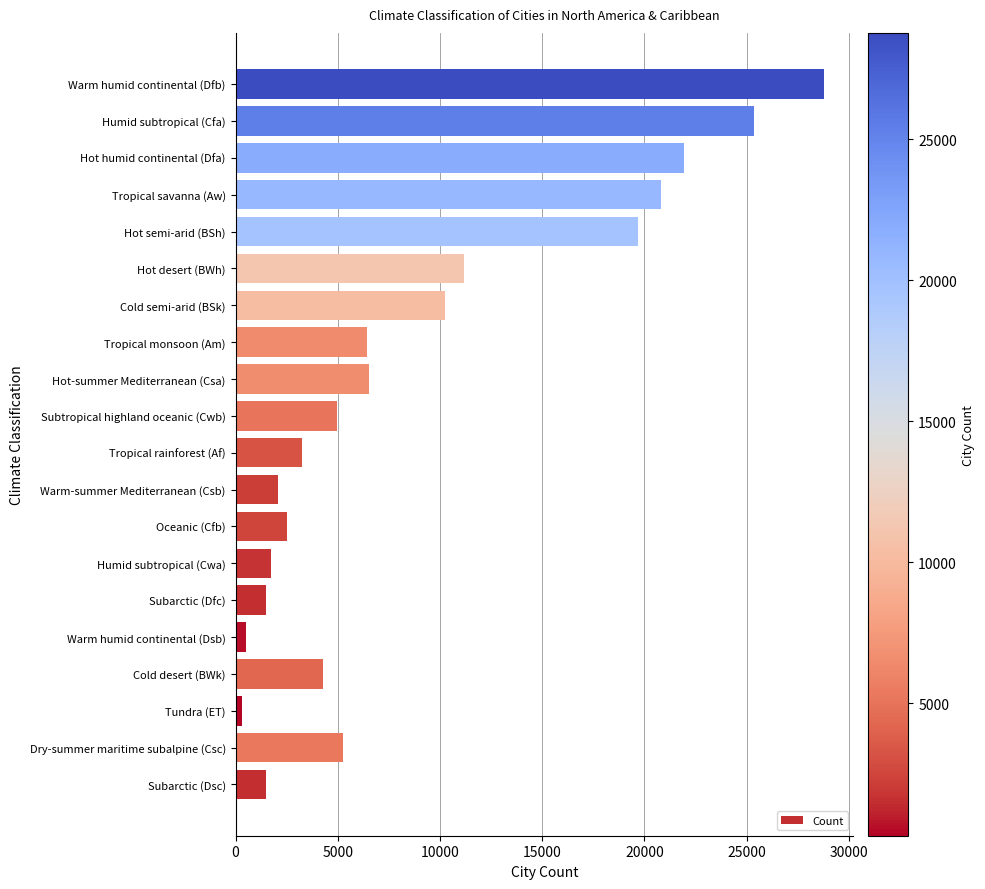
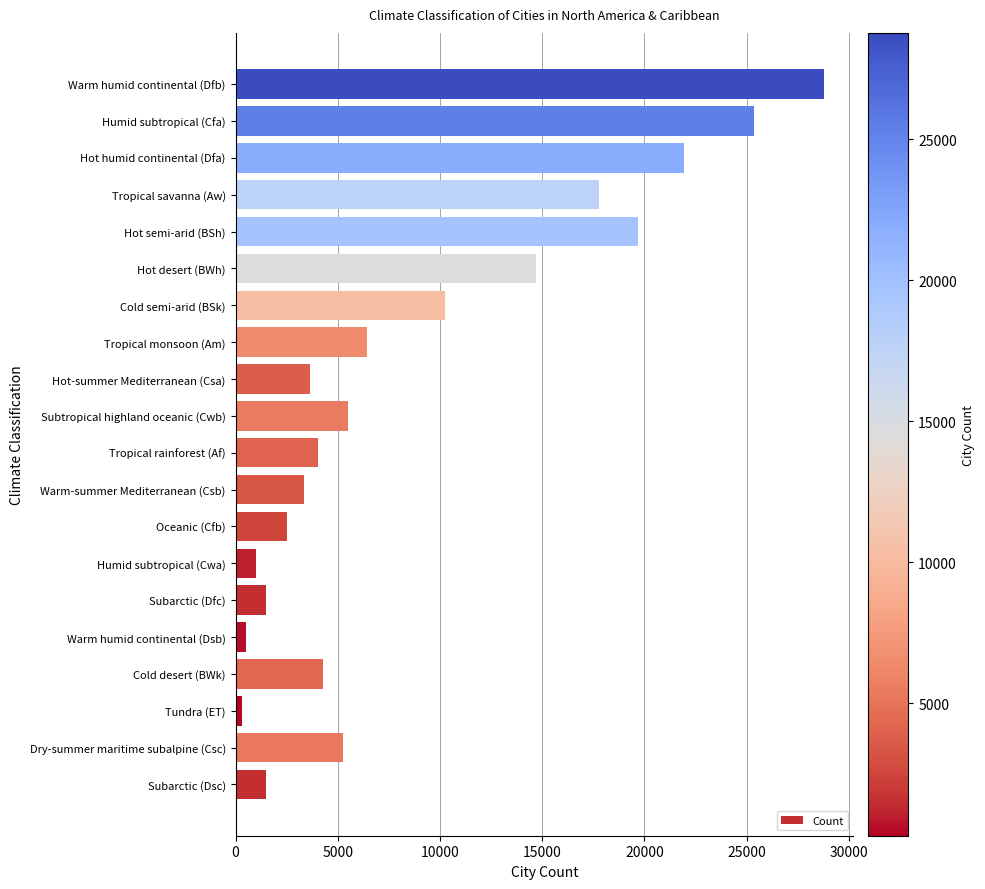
  {
    "Warm humid continental (Dfb)": 28800,
    "Humid subtropical (Cfa)": 25400,
    "Hot humid continental (Dfa)": 21900,
-   "Tropical savanna (Aw)": 20800,
+   "Tropical savanna (Aw)": 17800,
    "Hot semi-arid (BSh)": 19700,
-   "Hot desert (BWh)": 11200,
+   "Hot desert (BWh)": 14700,
    "Cold semi-arid (BSk)": 10200,
    "Tropical monsoon (Am)": 6400,
-   "Hot-summer Mediterranean (Csa)": 6500,
-   "Subtropical highland oceanic (Cwb)": 5000,
-   "Tropical rainforest (Af)": 3300,
-   "Warm-summer Mediterranean (Csb)": 2100,
+   "Hot-summer Mediterranean (Csa)": 3700,
+   "Subtropical highland oceanic (Cwb)": 5500,
+   "Tropical rainforest (Af)": 4000,
+   "Warm-summer Mediterranean (Csb)": 3400,
    "Oceanic (Cfb)": 2500,
-   "Humid subtropical (Cwa)": 1700,
+   "Humid subtropical (Cwa)": 1000,
    "Subarctic (Dfc)": 1500,
    "Warm humid continental (Dsb)": 500,
    "Cold desert (BWk)": 4300,
    "Tundra (ET)": 300,
    "Dry-summer maritime subalpine (Csc)": 5200,
    "Subarctic (Dsc)": 1500
  }
